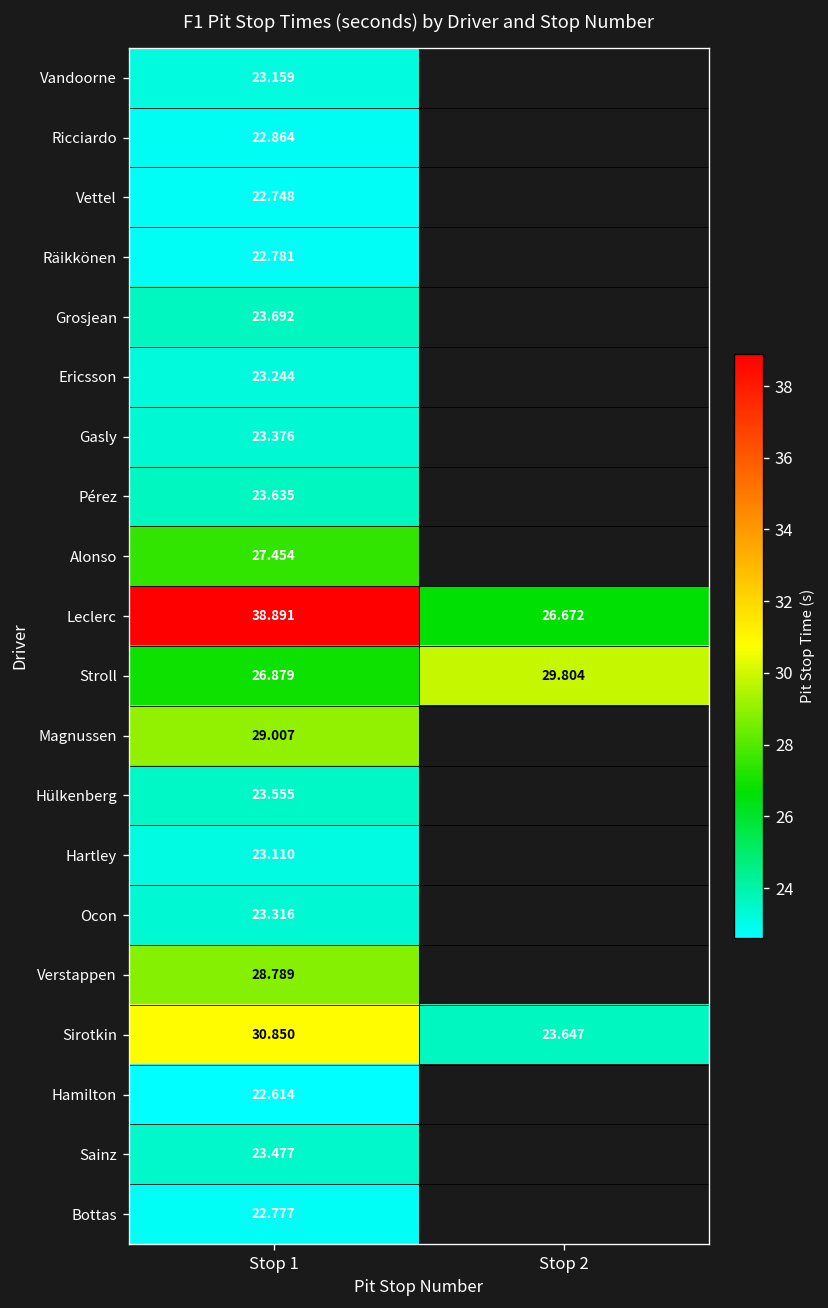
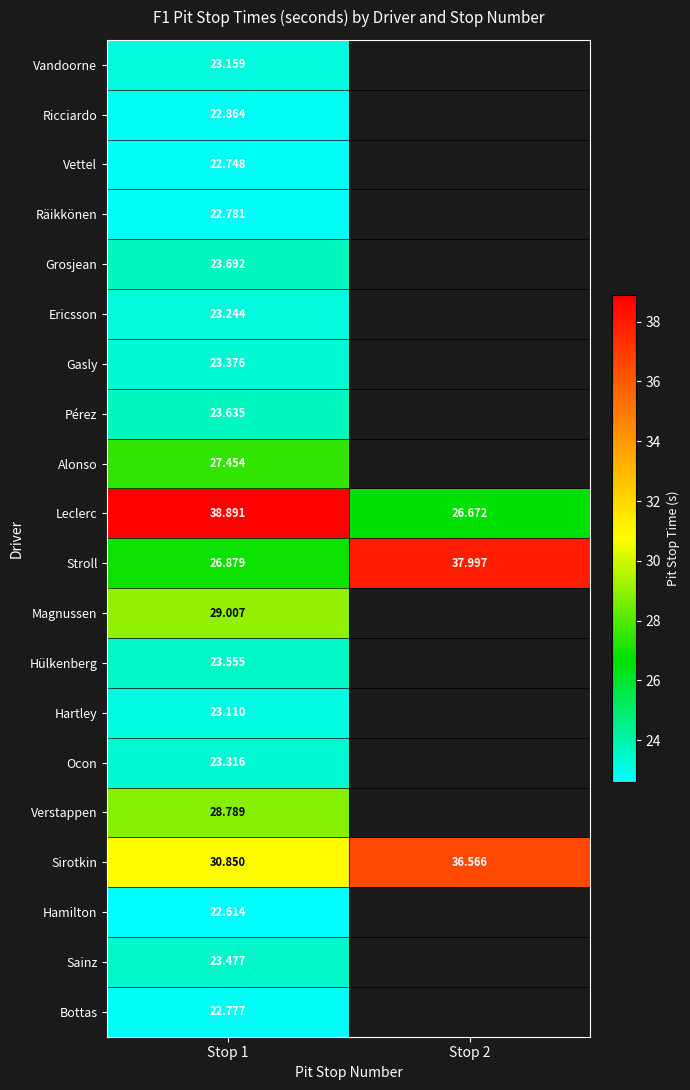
  {
    "Vandoorne": {
      "Stop 1": 23.159
    },
    "Ricciardo": {
      "Stop 1": 22.864
    },
    "Vettel": {
      "Stop 1": 22.748
    },
    "Räikkönen": {
      "Stop 1": 22.781
    },
    "Grosjean": {
      "Stop 1": 23.692
    },
    "Ericsson": {
      "Stop 1": 23.244
    },
    "Gasly": {
      "Stop 1": 23.376
    },
    "Pérez": {
      "Stop 1": 23.635
    },
    "Alonso": {
      "Stop 1": 27.454
    },
    "Leclerc": {
      "Stop 1": 38.891,
      "Stop 2": 26.672
    },
    "Stroll": {
      "Stop 1": 26.879,
-     "Stop 2": 29.804
+     "Stop 2": 37.997
    },
    "Magnussen": {
      "Stop 1": 29.007
    },
    "Hülkenberg": {
      "Stop 1": 23.555
    },
    "Hartley": {
      "Stop 1": 23.110
    },
    "Ocon": {
      "Stop 1": 23.316
    },
    "Verstappen": {
      "Stop 1": 28.789
    },
    "Sirotkin": {
      "Stop 1": 30.850,
-     "Stop 2": 23.647
+     "Stop 2": 36.566
    },
    "Hamilton": {
      "Stop 1": 22.614
    },
    "Sainz": {
      "Stop 1": 23.477
    },
    "Bottas": {
      "Stop 1": 22.777
    }
  }
